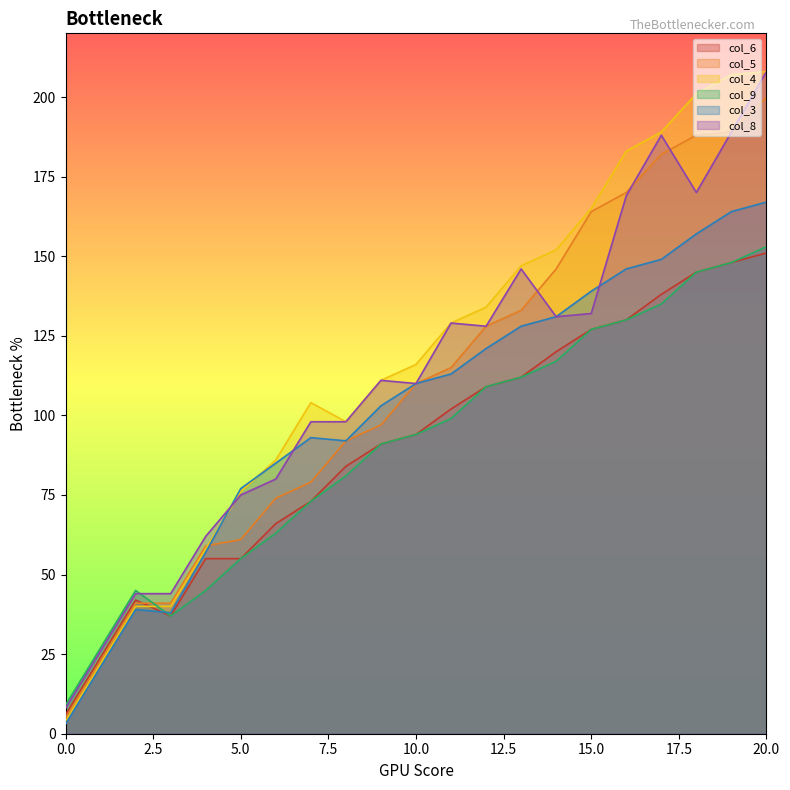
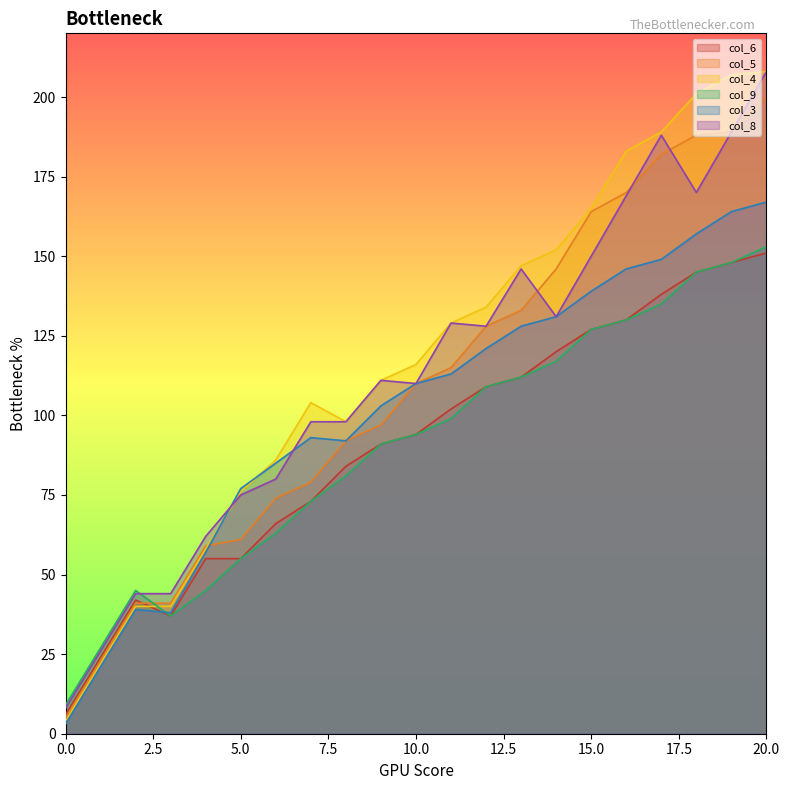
  {
    "col_8": {
      "0.0": 8,
      "5.0": 75,
-     "15.0": 132
+     "15.0": 150
    }
  }
